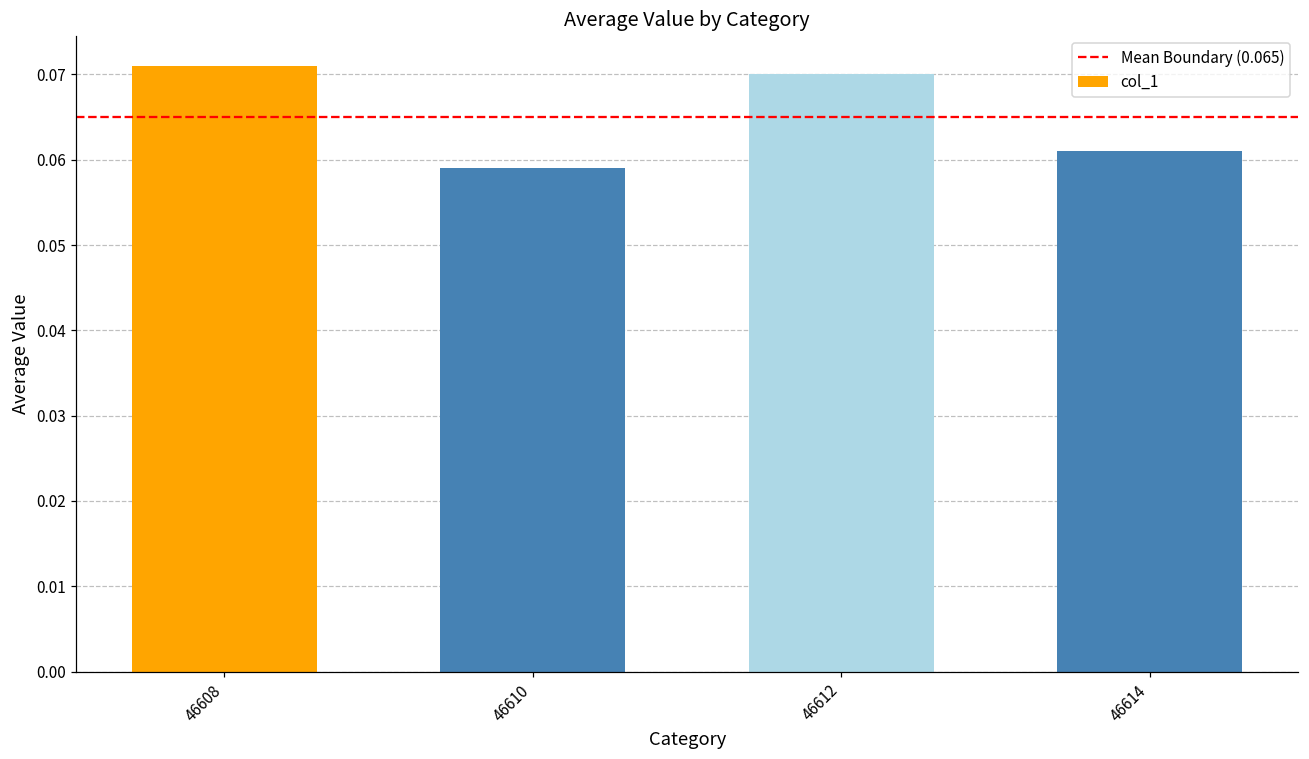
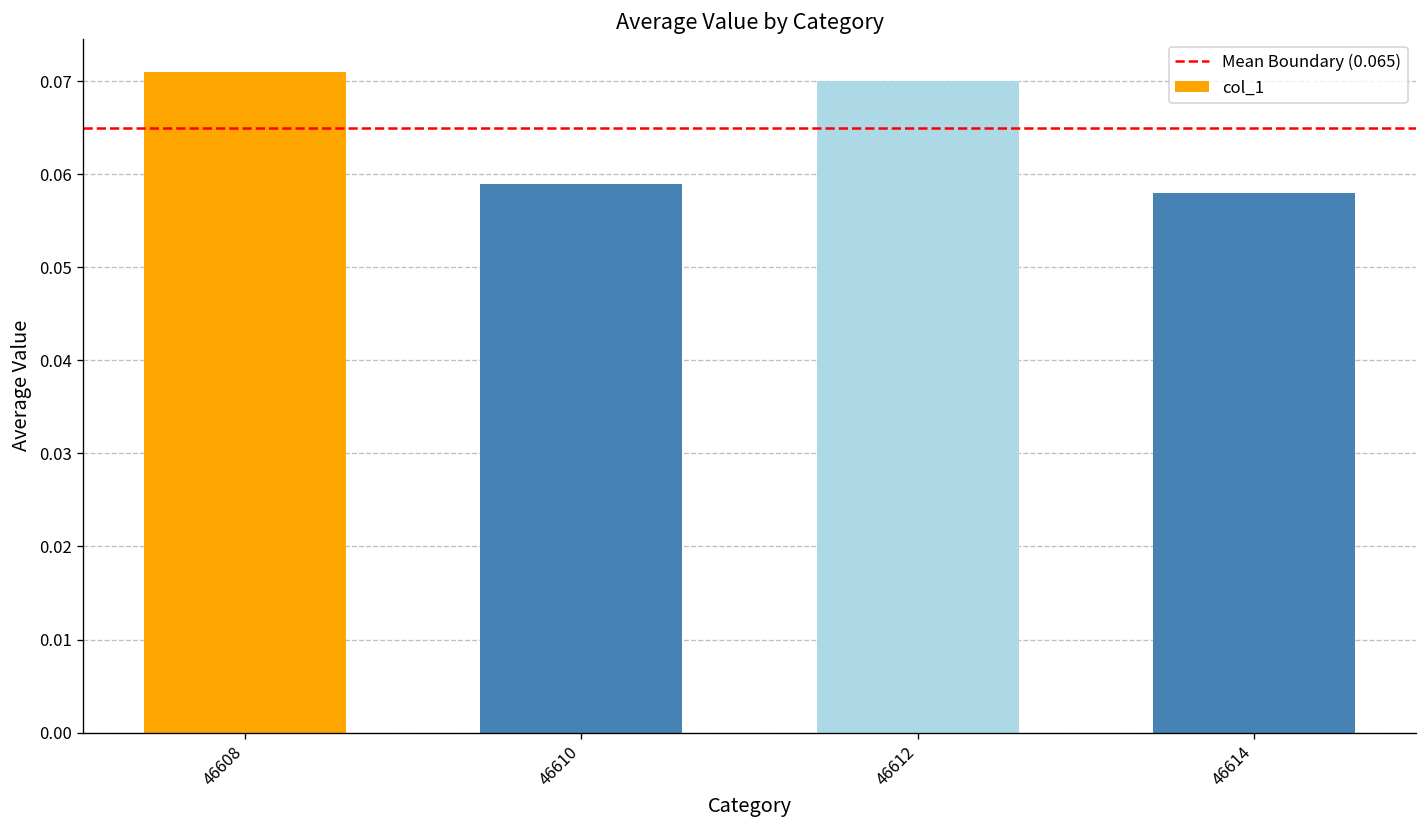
  {
    "46608": 0.071,
    "46610": 0.059,
    "46612": 0.070,
-   "46614": 0.061
+   "46614": 0.058
  }
